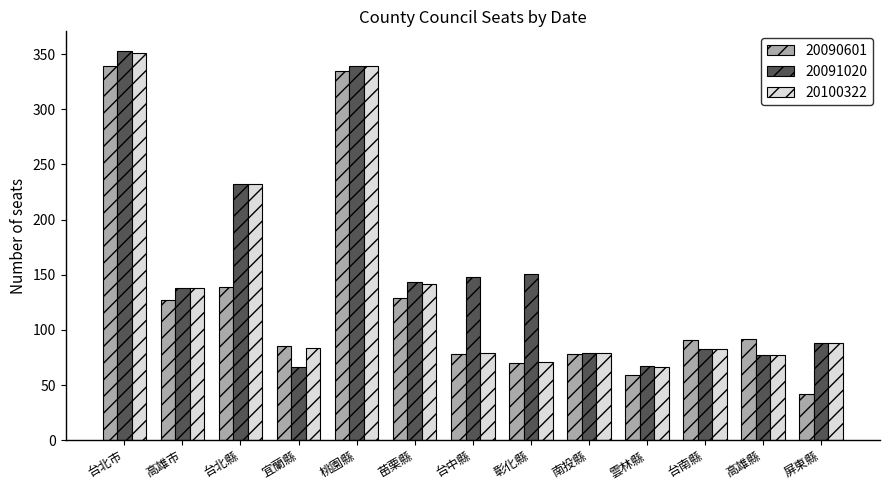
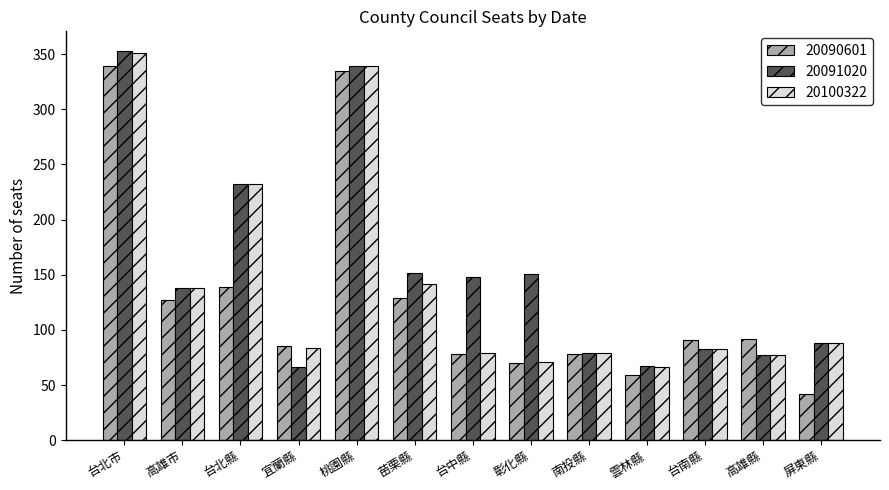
  {
    "20090601": {
      "台北市": 339,
      "高雄市": 127,
      "台北縣": 139,
      "宜蘭縣": 85,
      "桃園縣": 335,
      "苗栗縣": 129,
      "台中縣": 78,
      "彰化縣": 70,
      "南投縣": 78,
      "雲林縣": 59,
      "台南縣": 91,
      "高雄縣": 92,
      "屏東縣": 42
    },
    "20091020": {
      "台北市": 353,
      "高雄市": 138,
      "台北縣": 232,
      "宜蘭縣": 66,
      "桃園縣": 339,
-     "苗栗縣": 143,
+     "苗栗縣": 152,
      "台中縣": 148,
      "彰化縣": 151,
      "南投縣": 79,
      "雲林縣": 67,
      "台南縣": 83,
      "高雄縣": 77,
      "屏東縣": 88
    },
    "20100322": {
      "台北市": 351,
      "高雄市": 138,
      "台北縣": 232,
      "宜蘭縣": 84,
      "桃園縣": 339,
      "苗栗縣": 142,
      "台中縣": 79,
      "彰化縣": 71,
      "南投縣": 79,
      "雲林縣": 66,
      "台南縣": 83,
      "高雄縣": 77,
      "屏東縣": 88
    }
  }
